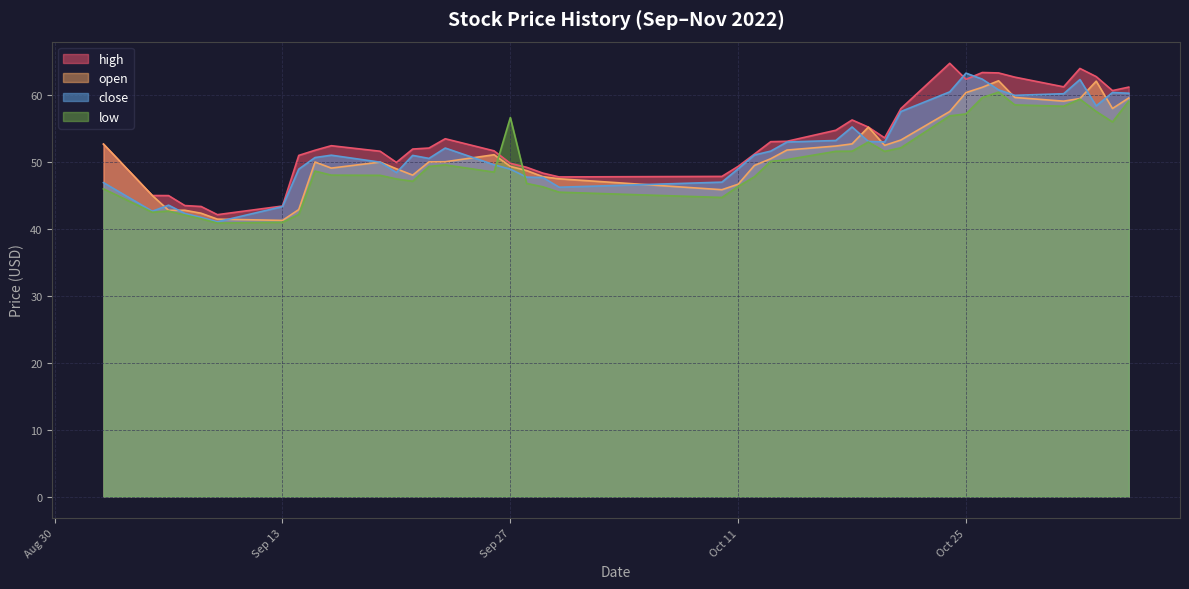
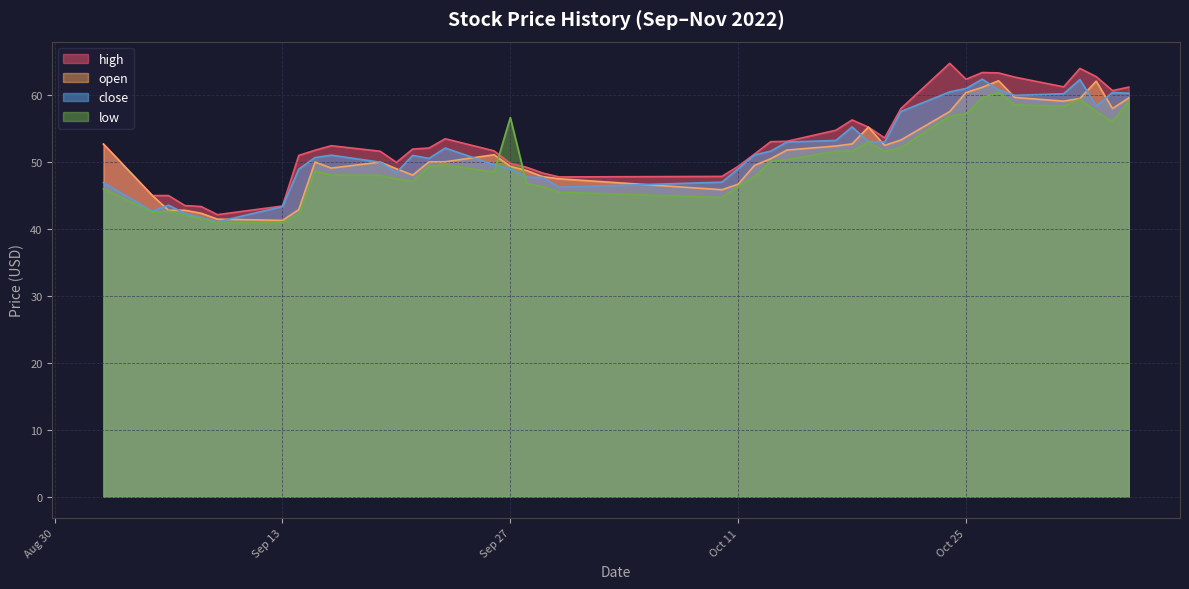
  {
    "close": {
      "Sep 27": 49,
-     "Oct 25": 63
+     "Oct 25": 61
    },
    "low": {
      "Sep 27": 57,
      "Oct 25": 57
    }
  }
